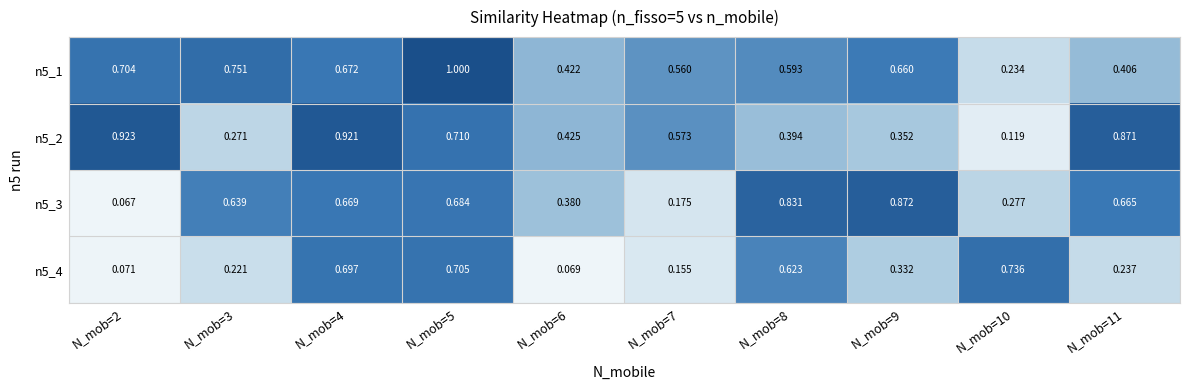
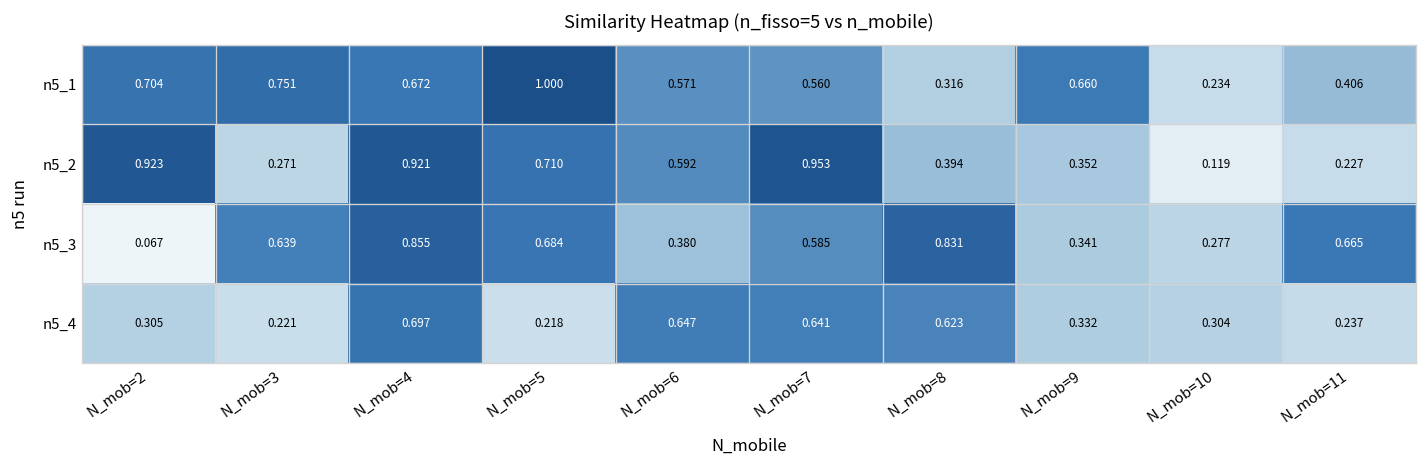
  {
    "n5_1": {
      "N_mob=2": 0.704,
      "N_mob=3": 0.751,
      "N_mob=4": 0.672,
      "N_mob=5": 1.000,
-     "N_mob=6": 0.422,
+     "N_mob=6": 0.571,
      "N_mob=7": 0.560,
-     "N_mob=8": 0.593,
+     "N_mob=8": 0.316,
      "N_mob=9": 0.660,
      "N_mob=10": 0.234,
      "N_mob=11": 0.406
    },
    "n5_2": {
      "N_mob=2": 0.923,
      "N_mob=3": 0.271,
      "N_mob=4": 0.921,
      "N_mob=5": 0.710,
-     "N_mob=6": 0.425,
-     "N_mob=7": 0.573,
+     "N_mob=6": 0.592,
+     "N_mob=7": 0.953,
      "N_mob=8": 0.394,
      "N_mob=9": 0.352,
      "N_mob=10": 0.119,
-     "N_mob=11": 0.871
+     "N_mob=11": 0.227
    },
    "n5_3": {
      "N_mob=2": 0.067,
      "N_mob=3": 0.639,
-     "N_mob=4": 0.669,
+     "N_mob=4": 0.855,
      "N_mob=5": 0.684,
      "N_mob=6": 0.380,
-     "N_mob=7": 0.175,
+     "N_mob=7": 0.585,
      "N_mob=8": 0.831,
-     "N_mob=9": 0.872,
+     "N_mob=9": 0.341,
      "N_mob=10": 0.277,
      "N_mob=11": 0.665
    },
    "n5_4": {
-     "N_mob=2": 0.071,
+     "N_mob=2": 0.305,
      "N_mob=3": 0.221,
      "N_mob=4": 0.697,
-     "N_mob=5": 0.705,
-     "N_mob=6": 0.069,
-     "N_mob=7": 0.155,
+     "N_mob=5": 0.218,
+     "N_mob=6": 0.647,
+     "N_mob=7": 0.641,
      "N_mob=8": 0.623,
      "N_mob=9": 0.332,
-     "N_mob=10": 0.736,
+     "N_mob=10": 0.304,
      "N_mob=11": 0.237
    }
  }
